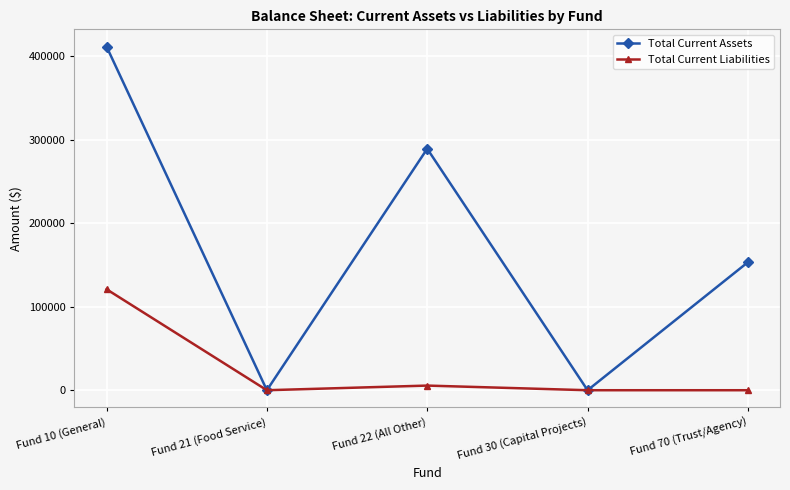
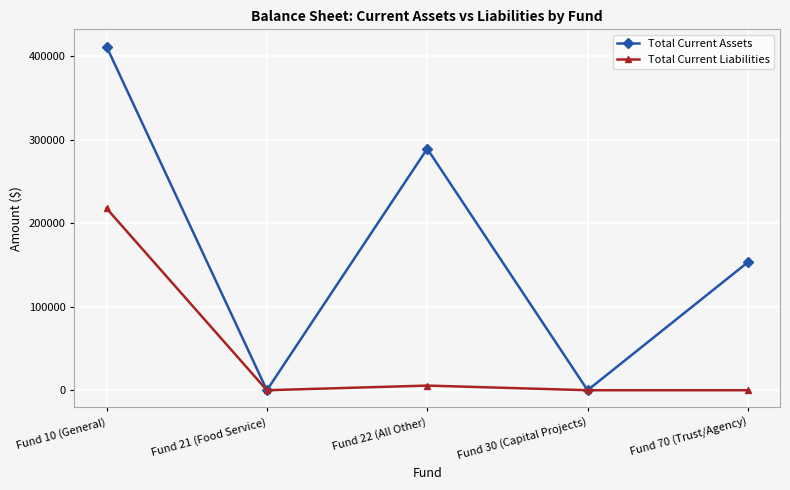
  {
    "Total Current Assets": {
      "Fund 10 (General)": 410000,
      "Fund 22 (All Other)": 290000,
      "Fund 70 (Trust/Agency)": 150000
    },
    "Total Current Liabilities": {
-     "Fund 10 (General)": 120000,
+     "Fund 10 (General)": 220000,
      "Fund 22 (All Other)": 10000,
      "Fund 70 (Trust/Agency)": 0
    }
  }
